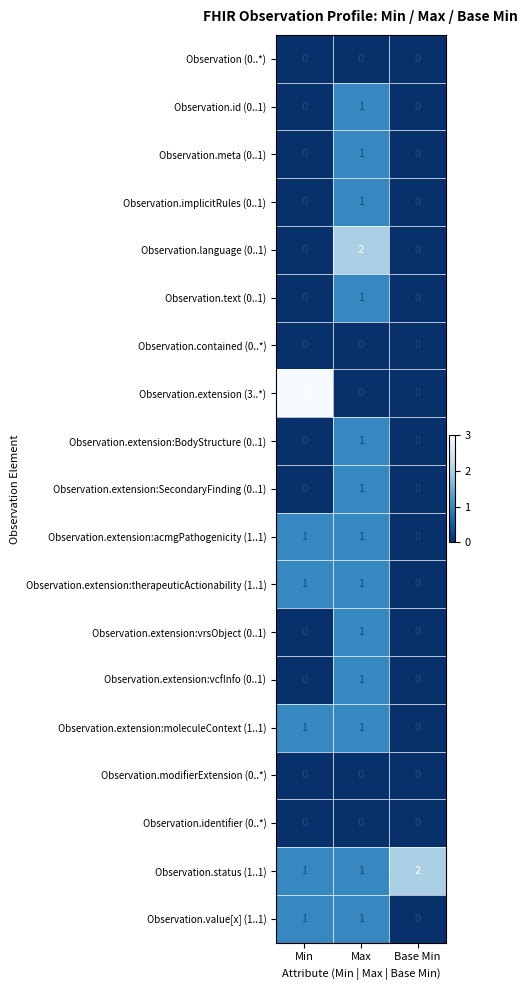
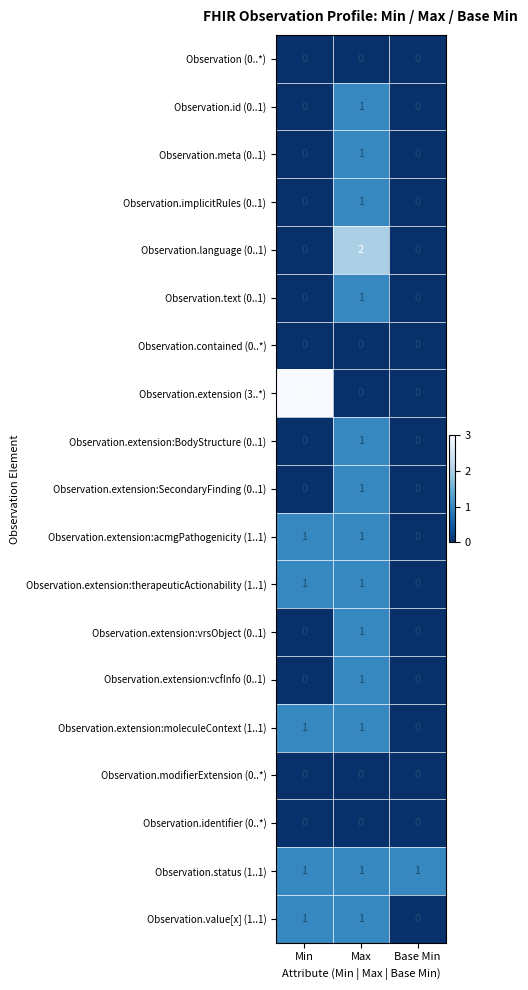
  {
    "Observation.id (0..1)": {
      "Max": 1
    },
    "Observation.meta (0..1)": {
      "Max": 1
    },
    "Observation.implicitRules (0..1)": {
      "Max": 1
    },
    "Observation.language (0..1)": {
      "Max": 2
    },
    "Observation.text (0..1)": {
      "Max": 1
    },
    "Observation.extension:BodyStructure (0..1)": {
      "Max": 1
    },
    "Observation.extension:SecondaryFinding (0..1)": {
      "Max": 1
    },
    "Observation.extension:acmgPathogenicity (1..1)": {
      "Min": 1,
      "Max": 1
    },
    "Observation.extension:therapeuticActionability (1..1)": {
      "Min": 1,
      "Max": 1
    },
    "Observation.extension:vrsObject (0..1)": {
      "Max": 1
    },
    "Observation.extension:vcfInfo (0..1)": {
      "Max": 1
    },
    "Observation.extension:moleculeContext (1..1)": {
      "Min": 1,
      "Max": 1
    },
    "Observation.status (1..1)": {
      "Min": 1,
      "Max": 1,
-     "Base Min": 2
+     "Base Min": 1
    },
    "Observation.value[x] (1..1)": {
      "Min": 1,
      "Max": 1
    }
  }
